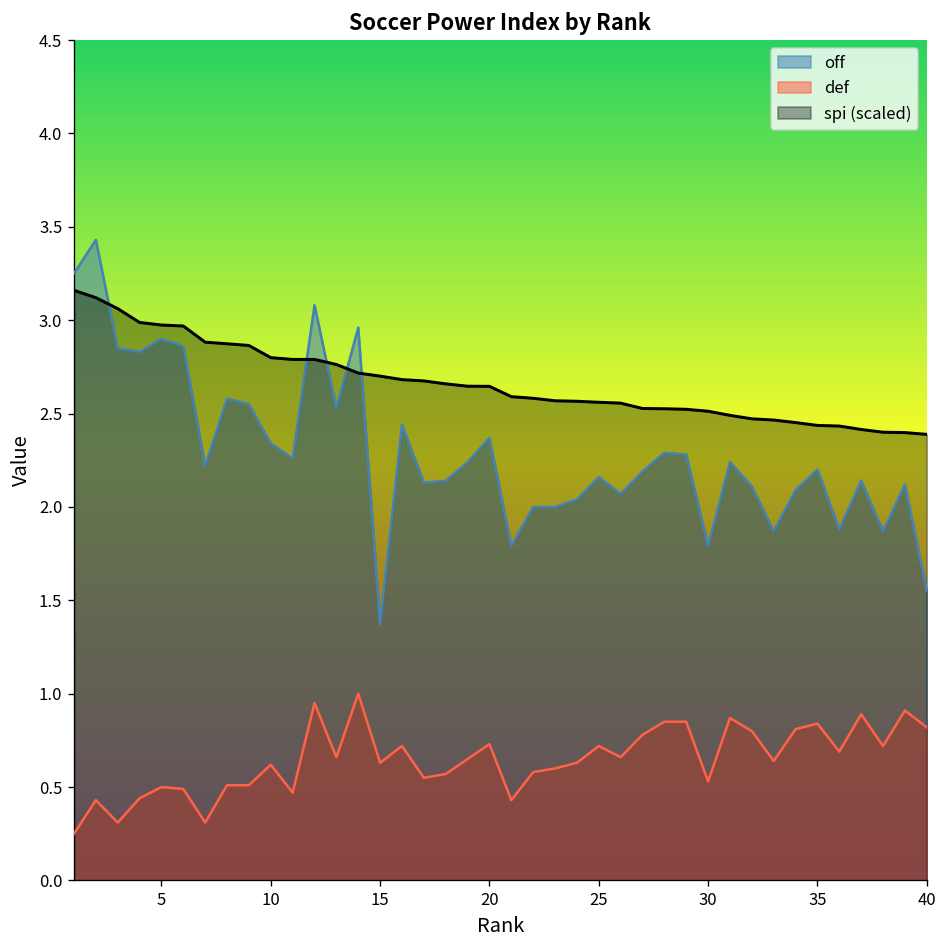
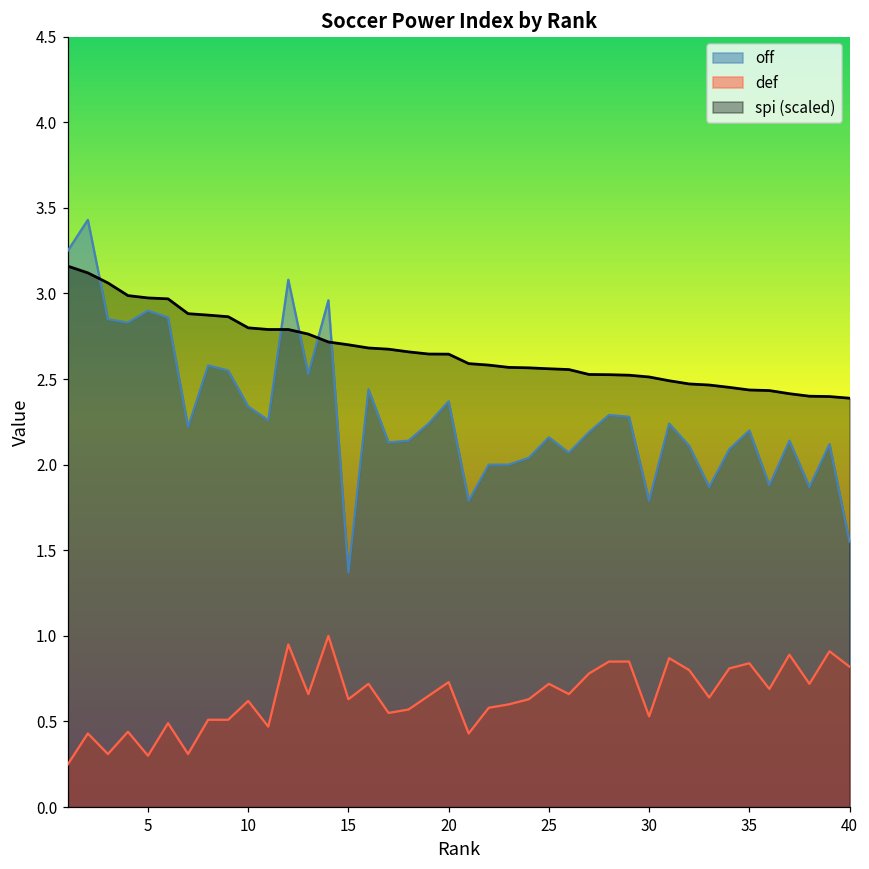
  {
    "off": {
      "5": 2.9,
      "10": 2.34,
      "15": 1.37,
      "20": 2.37,
      "25": 2.16,
      "30": 1.8,
      "35": 2.2,
      "40": 1.55
    },
    "def": {
-     "5": 0.5,
+     "5": 0.3,
      "10": 0.62,
      "15": 0.63,
      "20": 0.73,
      "25": 0.72,
      "30": 0.53,
      "35": 0.84,
      "40": 0.82
    },
    "spi (scaled)": {
      "5": 2.97,
      "10": 2.8,
      "15": 2.7,
      "20": 2.65,
      "25": 2.56,
      "30": 2.5,
      "35": 2.44,
      "40": 2.4
    }
  }
